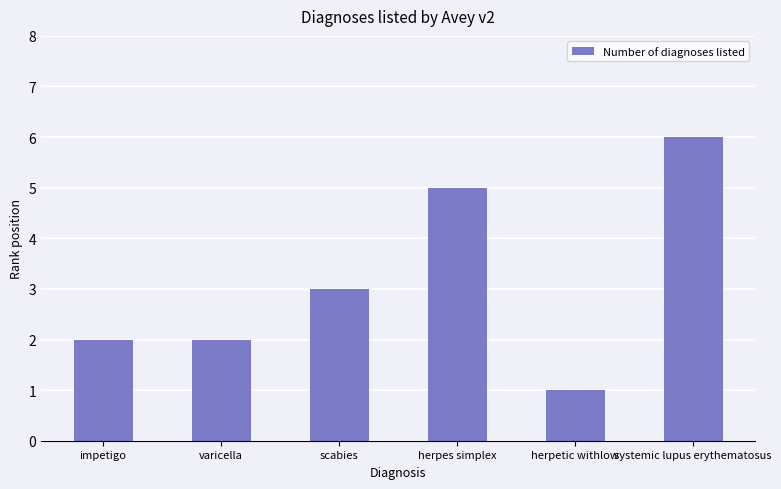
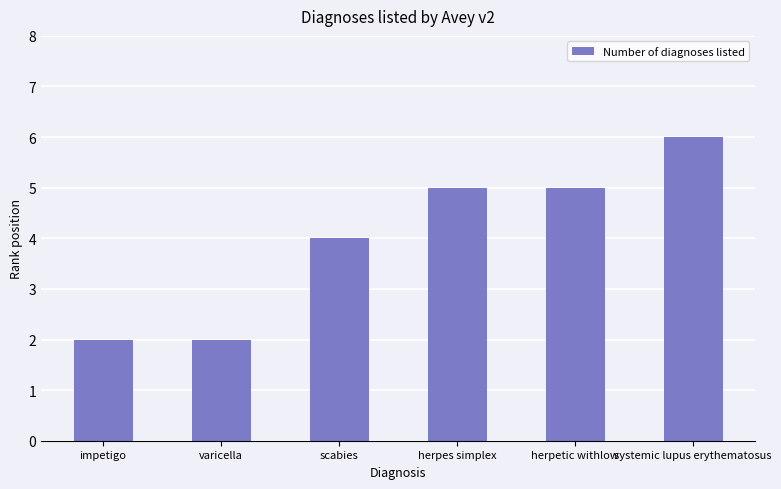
  {
    "impetigo": 2,
    "varicella": 2,
-   "scabies": 3,
+   "scabies": 4,
    "herpes simplex": 5,
-   "herpetic withlow": 1,
+   "herpetic withlow": 5,
    "systemic lupus erythematosus": 6
  }
